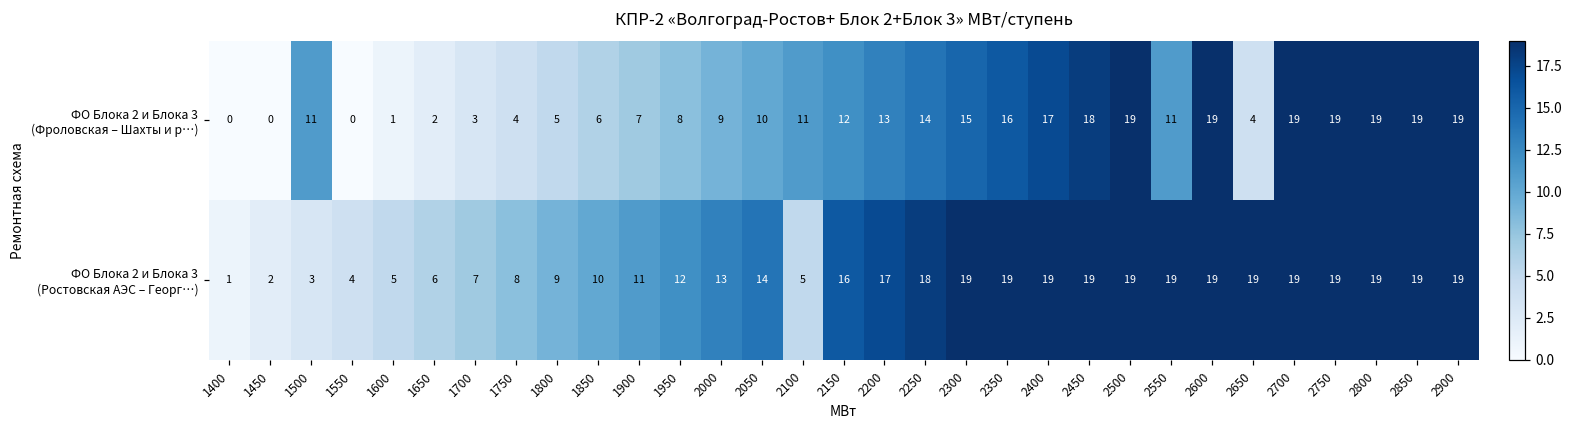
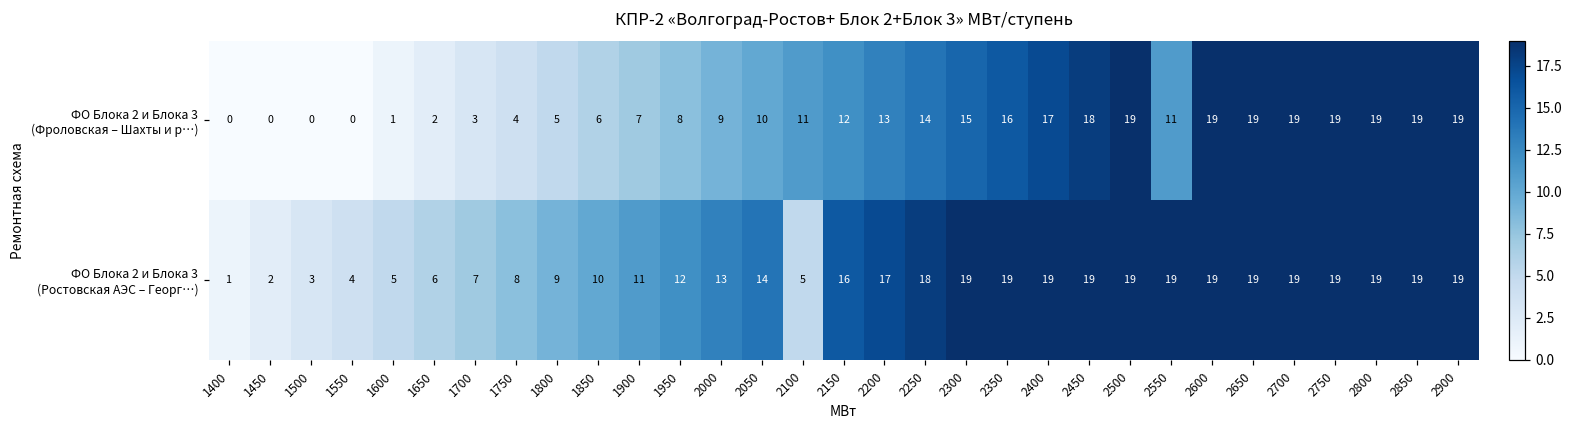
  {
    "ФО Блока 2 и Блока 3 (Фроловская – Шахты и р…)": {
      "1400": 0,
      "1450": 0,
-     "1500": 11,
+     "1500": 0,
      "1550": 0,
      "1600": 1,
      "1650": 2,
      "1700": 3,
      "1750": 4,
      "1800": 5,
      "1850": 6,
      "1900": 7,
      "1950": 8,
      "2000": 9,
      "2050": 10,
      "2100": 11,
      "2150": 12,
      "2200": 13,
      "2250": 14,
      "2300": 15,
      "2350": 16,
      "2400": 17,
      "2450": 18,
      "2500": 19,
      "2550": 11,
      "2600": 19,
-     "2650": 4,
+     "2650": 19,
      "2700": 19,
      "2750": 19,
      "2800": 19,
      "2850": 19,
      "2900": 19
    },
    "ФО Блока 2 и Блока 3 (Ростовская АЭС – Георг…)": {
      "1400": 1,
      "1450": 2,
      "1500": 3,
      "1550": 4,
      "1600": 5,
      "1650": 6,
      "1700": 7,
      "1750": 8,
      "1800": 9,
      "1850": 10,
      "1900": 11,
      "1950": 12,
      "2000": 13,
      "2050": 14,
      "2100": 5,
      "2150": 16,
      "2200": 17,
      "2250": 18,
      "2300": 19,
      "2350": 19,
      "2400": 19,
      "2450": 19,
      "2500": 19,
      "2550": 19,
      "2600": 19,
      "2650": 19,
      "2700": 19,
      "2750": 19,
      "2800": 19,
      "2850": 19,
      "2900": 19
    }
  }
